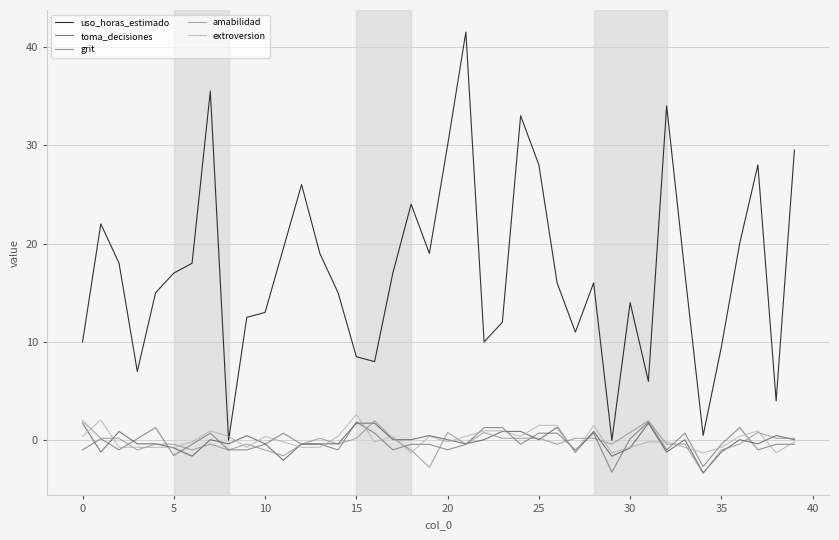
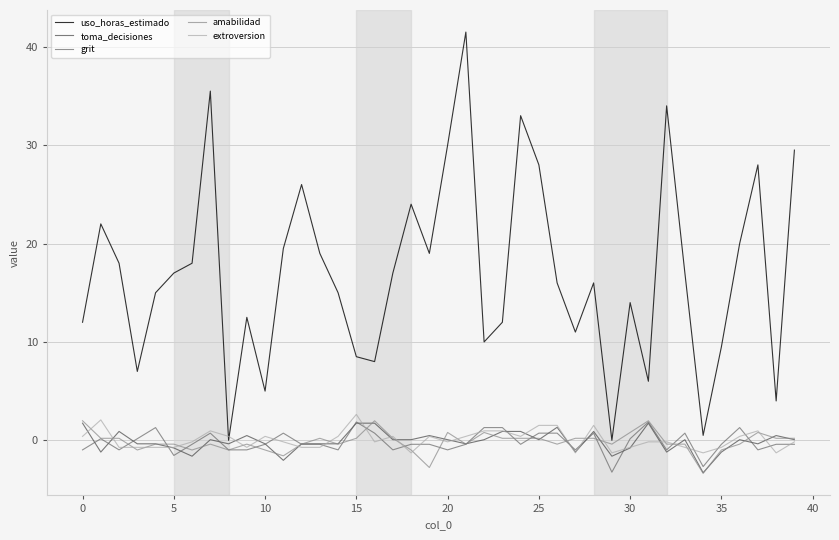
  {
    "uso_horas_estimado": {
-     "0": 10,
+     "0": 12,
      "5": 17,
-     "10": 13,
+     "10": 5,
      "15": 9,
      "20": 30,
      "25": 28,
      "30": 14,
      "35": 10
    }
  }
